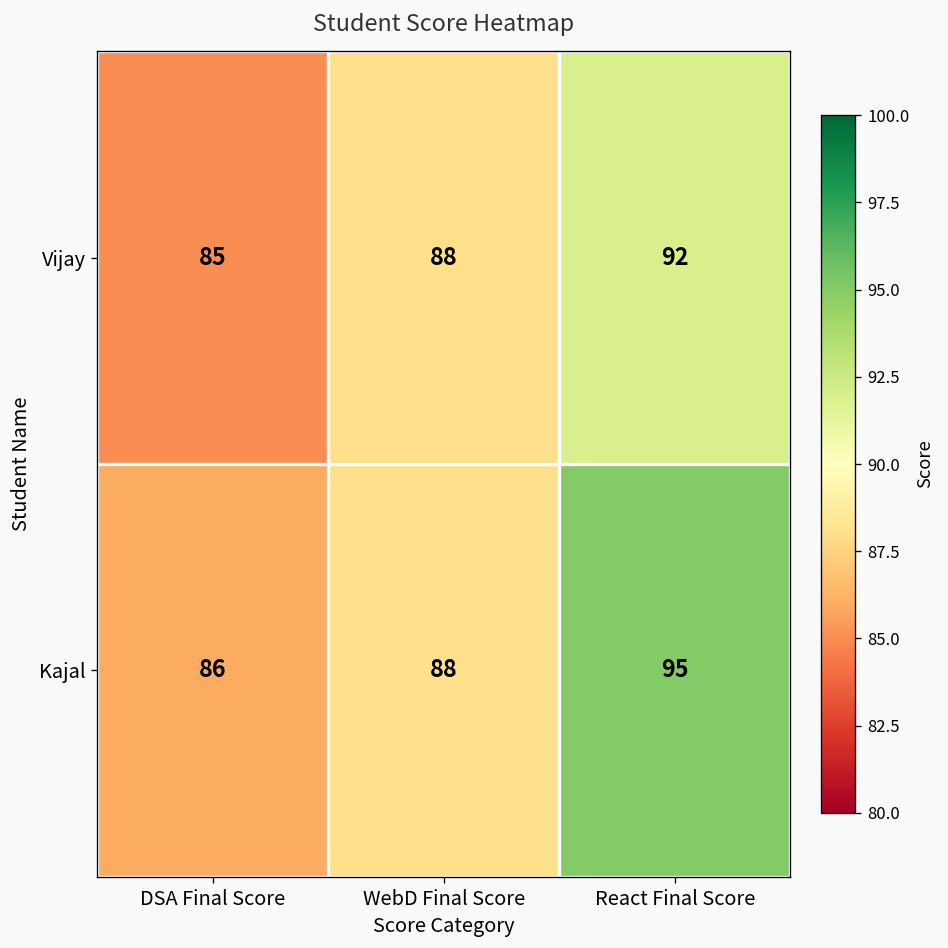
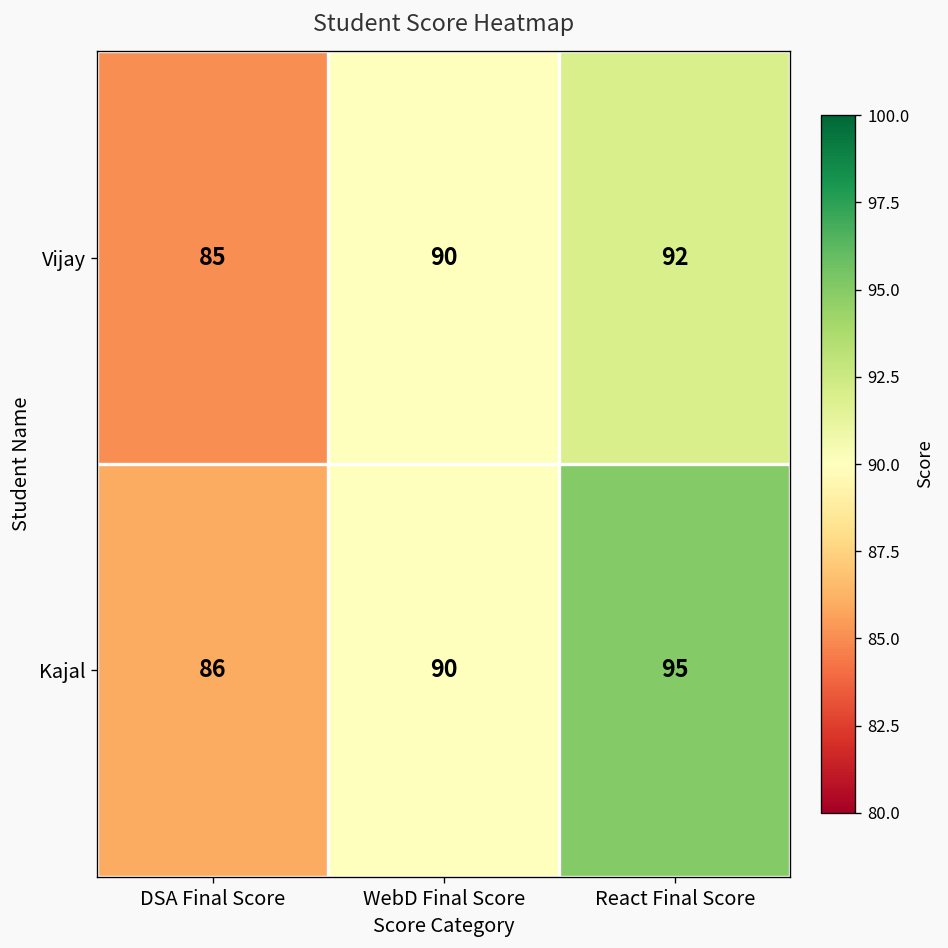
  {
    "Vijay": {
      "DSA Final Score": 85,
-     "WebD Final Score": 88,
+     "WebD Final Score": 90,
      "React Final Score": 92
    },
    "Kajal": {
      "DSA Final Score": 86,
-     "WebD Final Score": 88,
+     "WebD Final Score": 90,
      "React Final Score": 95
    }
  }
